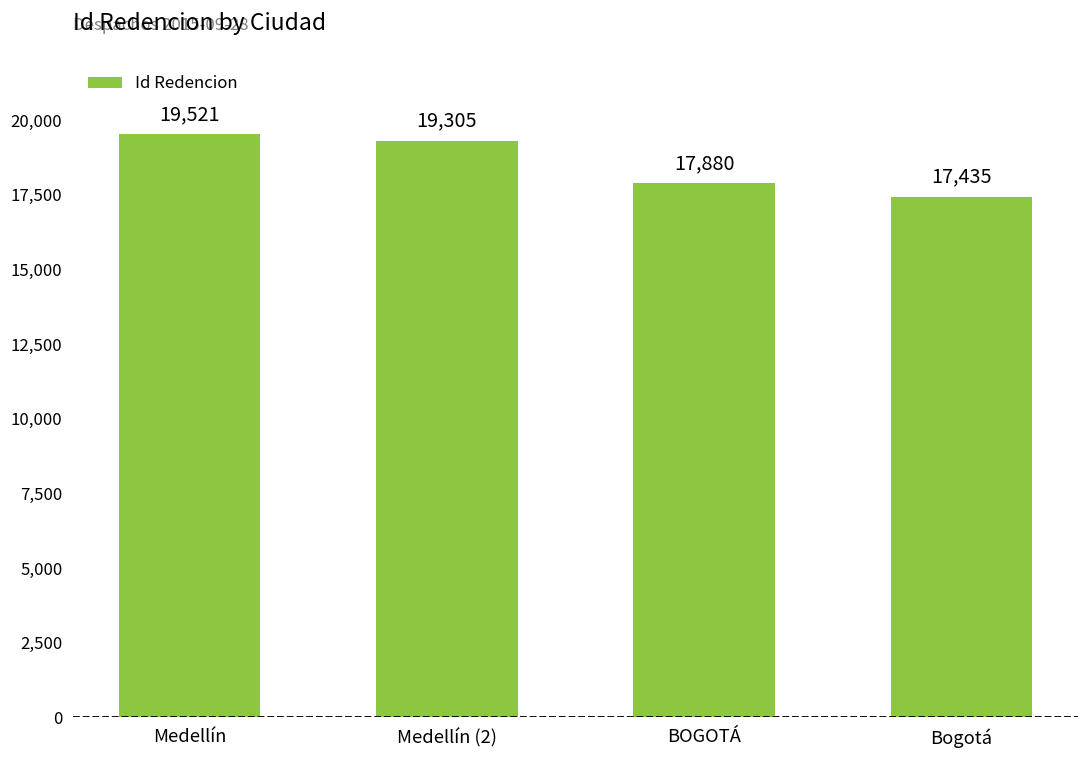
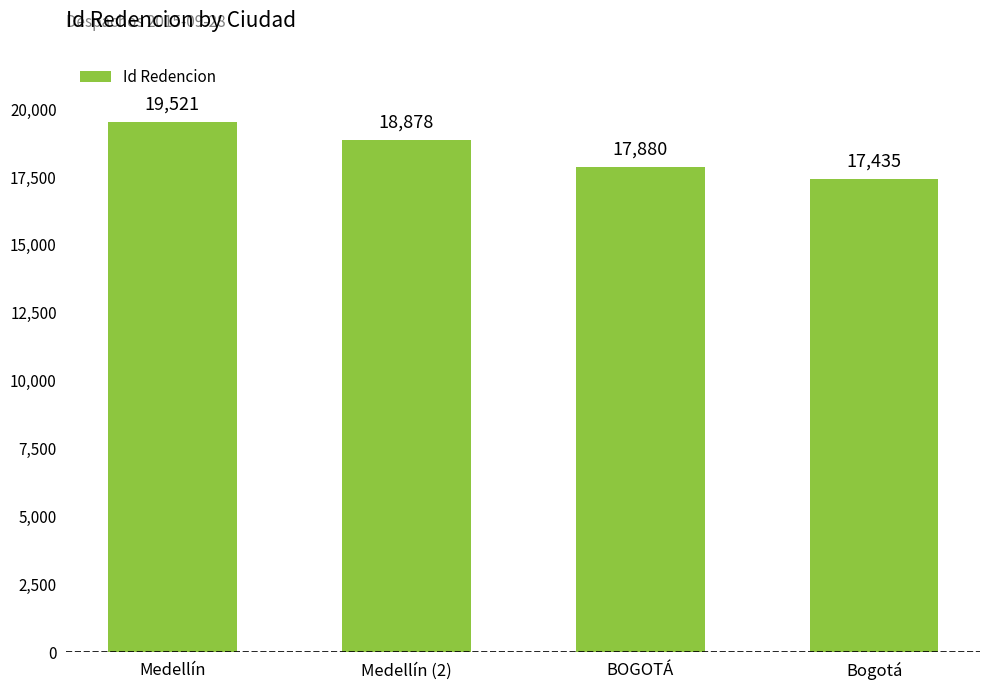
  {
    "Medellín": "19,521",
-   "Medellín (2)": "19,305",
+   "Medellín (2)": "18,878",
    "BOGOTÁ": "17,880",
    "Bogotá": "17,435"
  }
